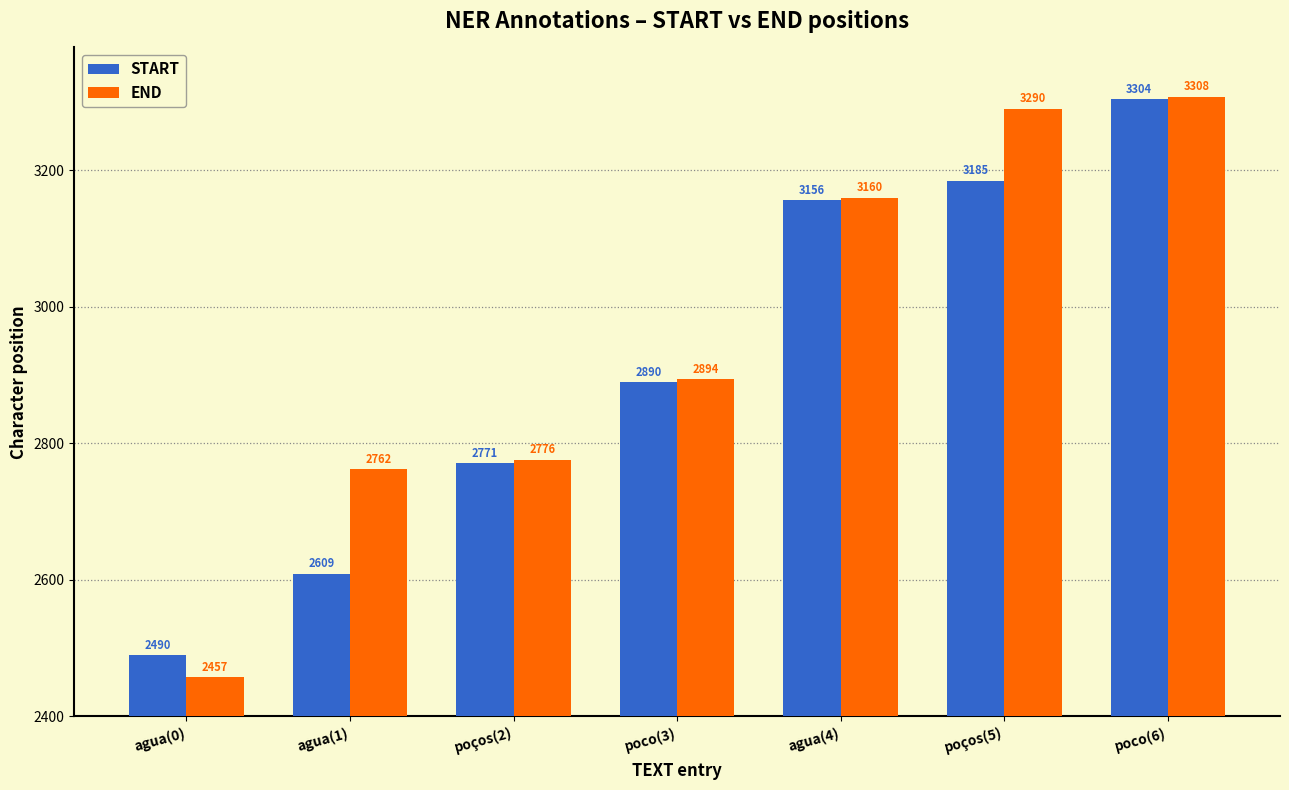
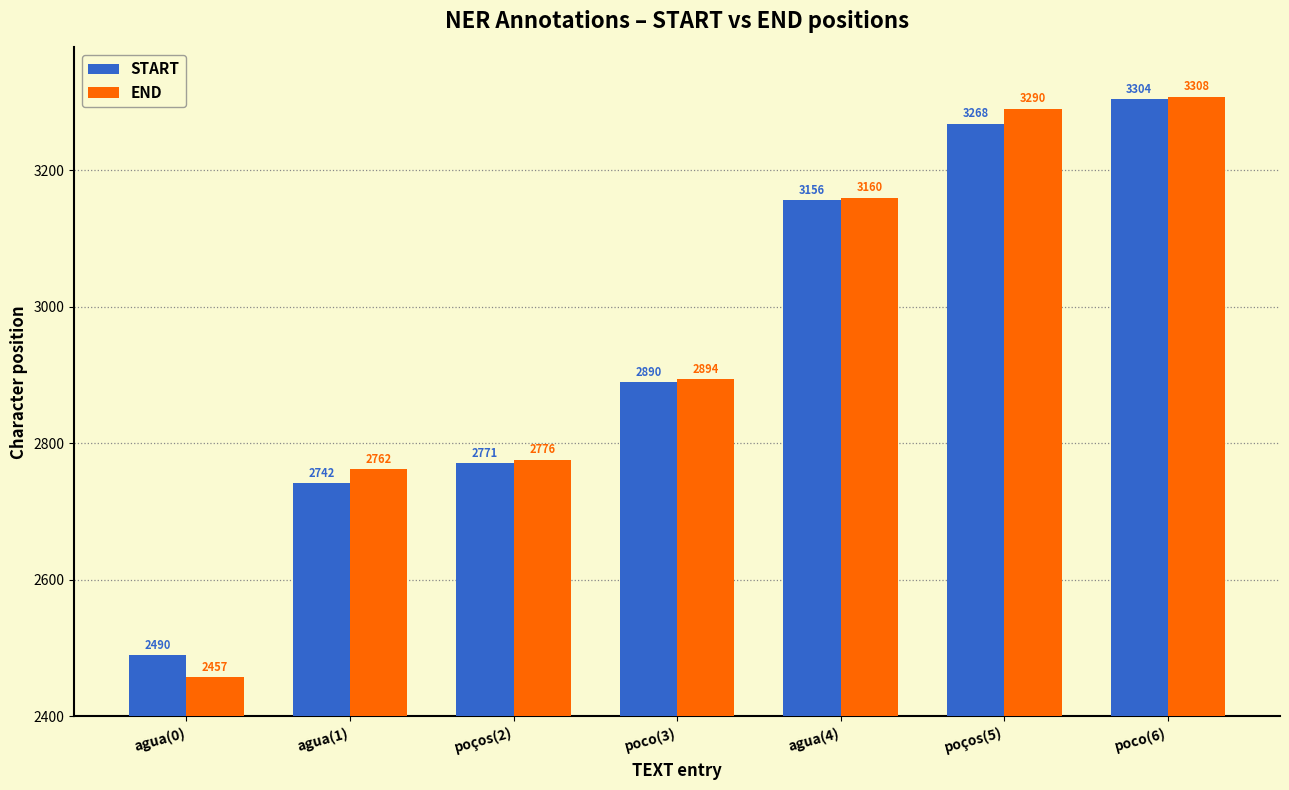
  {
    "START": {
      "agua(0)": 2490,
-     "agua(1)": 2609,
+     "agua(1)": 2742,
      "poços(2)": 2771,
      "poco(3)": 2890,
      "agua(4)": 3156,
-     "poços(5)": 3185,
+     "poços(5)": 3268,
      "poco(6)": 3304
    },
    "END": {
      "agua(0)": 2457,
      "agua(1)": 2762,
      "poços(2)": 2776,
      "poco(3)": 2894,
      "agua(4)": 3160,
      "poços(5)": 3290,
      "poco(6)": 3308
    }
  }
